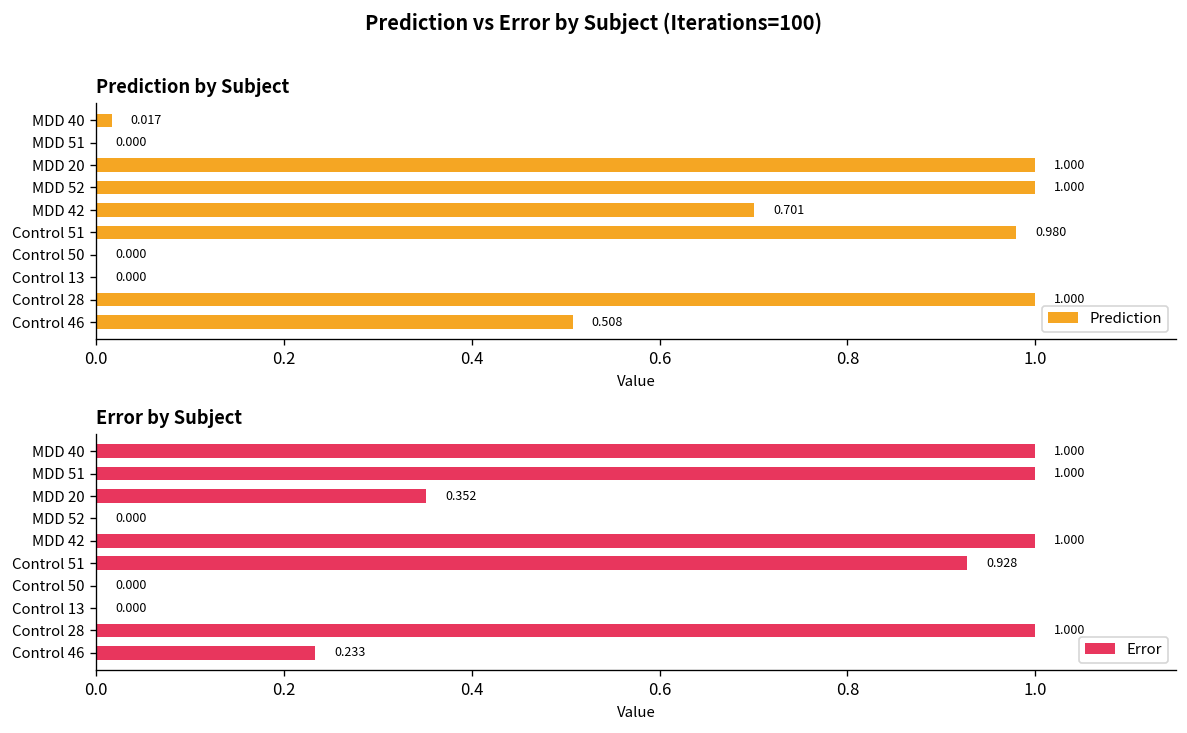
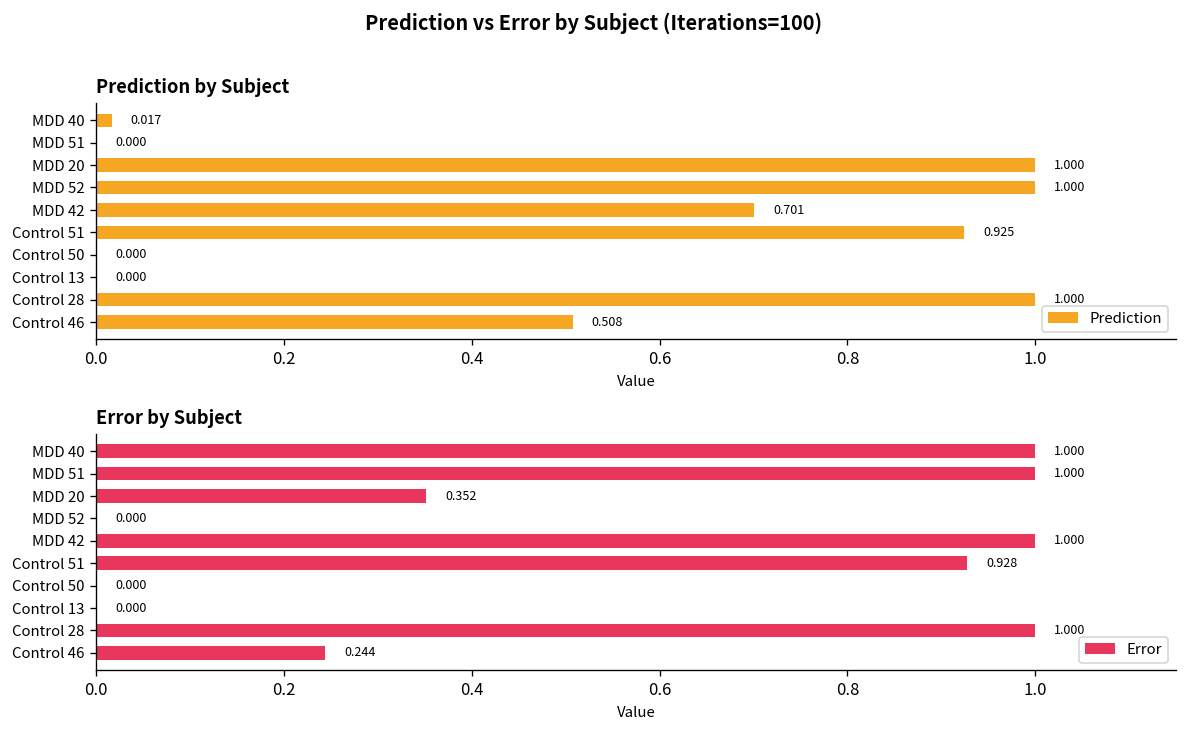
  {
    "Prediction by Subject": {
      "MDD 40": 0.017,
      "MDD 51": 0.000,
      "MDD 20": 1.000,
      "MDD 52": 1.000,
      "MDD 42": 0.701,
-     "Control 51": 0.980,
+     "Control 51": 0.925,
      "Control 50": 0.000,
      "Control 13": 0.000,
      "Control 46": 0.508
    },
    "Error by Subject": {
      "MDD 40": 1.000,
      "MDD 51": 1.000,
      "MDD 20": 0.352,
      "MDD 52": 0.000,
      "MDD 42": 1.000,
      "Control 51": 0.928,
      "Control 50": 0.000,
      "Control 13": 0.000,
-     "Control 46": 0.233
+     "Control 46": 0.244
    }
  }
